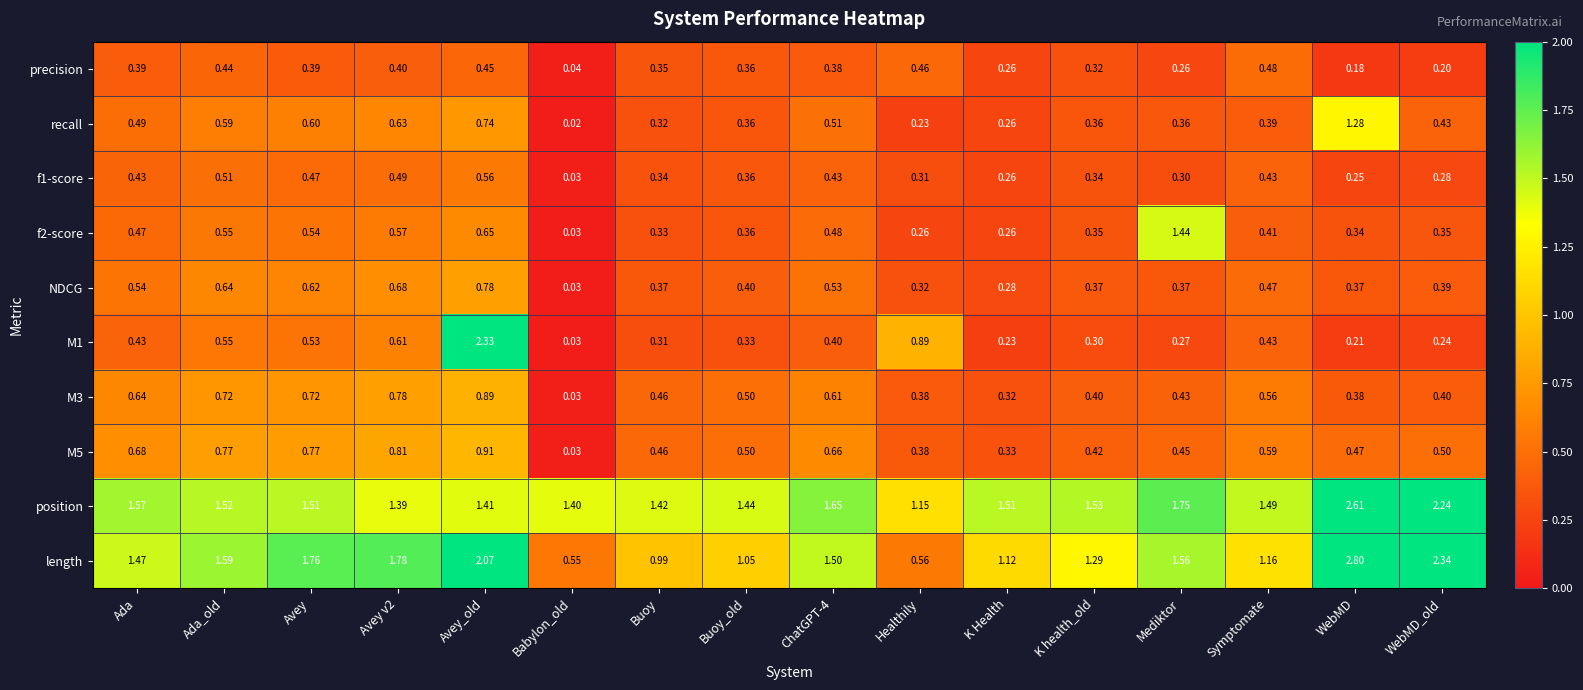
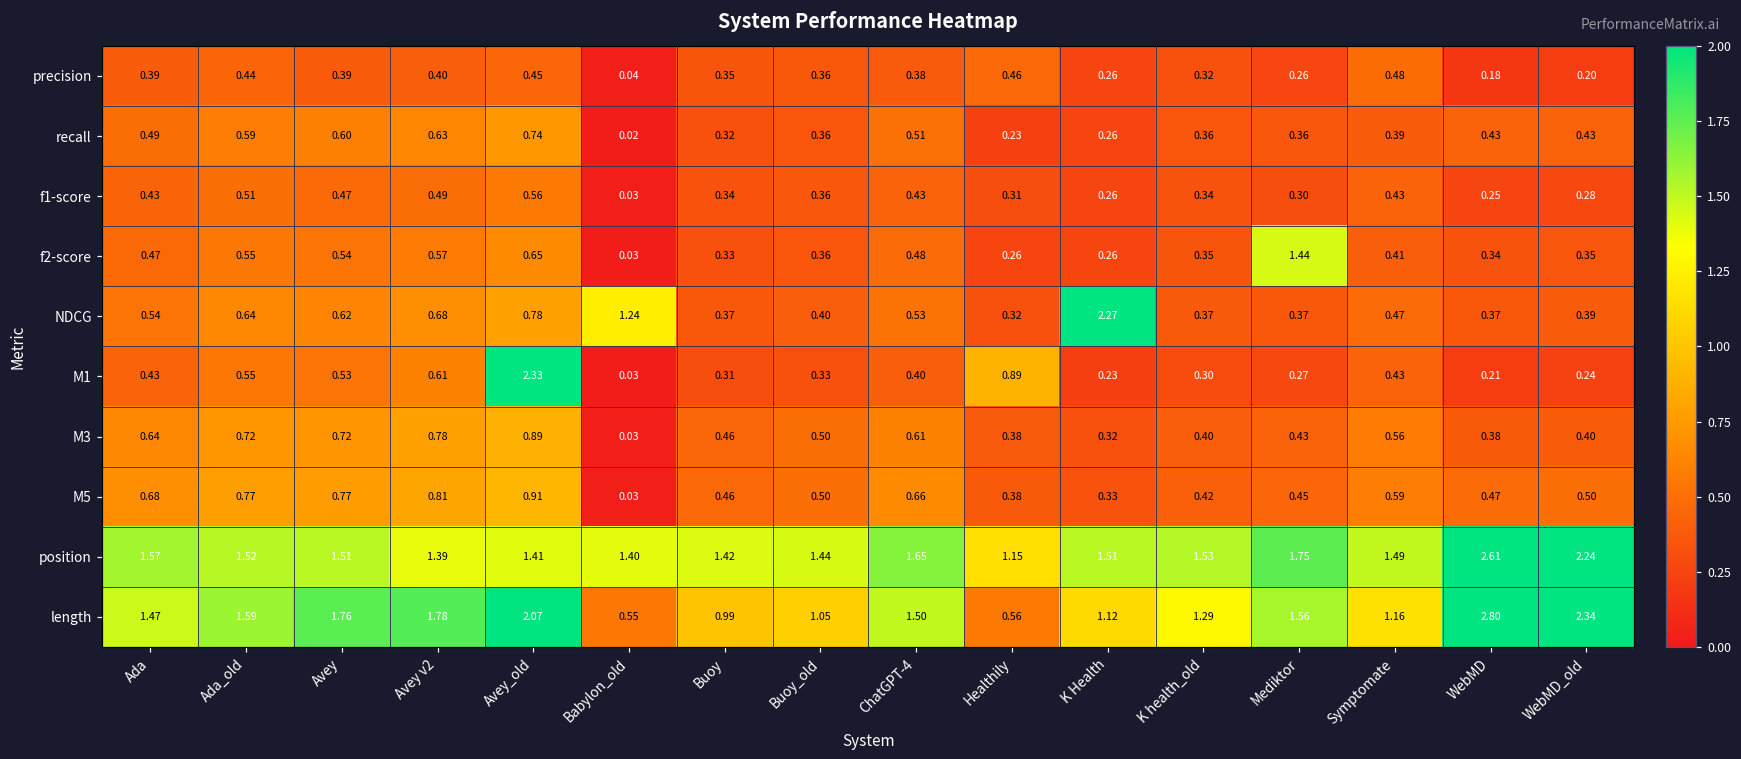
  {
    "precision": {
      "Ada": 0.39,
      "Ada_old": 0.44,
      "Avey": 0.39,
      "Avey v2": 0.40,
      "Avey_old": 0.45,
      "Babylon_old": 0.04,
      "Buoy": 0.35,
      "Buoy_old": 0.36,
      "ChatGPT-4": 0.38,
      "Healthily": 0.46,
      "K Health": 0.26,
      "K health_old": 0.32,
      "Mediktor": 0.26,
      "Symptomate": 0.48,
      "WebMD": 0.18,
      "WebMD_old": 0.20
    },
    "recall": {
      "Ada": 0.49,
      "Ada_old": 0.59,
      "Avey": 0.60,
      "Avey v2": 0.63,
      "Avey_old": 0.74,
      "Babylon_old": 0.02,
      "Buoy": 0.32,
      "Buoy_old": 0.36,
      "ChatGPT-4": 0.51,
      "Healthily": 0.23,
      "K Health": 0.26,
      "K health_old": 0.36,
      "Mediktor": 0.36,
      "Symptomate": 0.39,
-     "WebMD": 1.28,
+     "WebMD": 0.43,
      "WebMD_old": 0.43
    },
    "f1-score": {
      "Ada": 0.43,
      "Ada_old": 0.51,
      "Avey": 0.47,
      "Avey v2": 0.49,
      "Avey_old": 0.56,
      "Babylon_old": 0.03,
      "Buoy": 0.34,
      "Buoy_old": 0.36,
      "ChatGPT-4": 0.43,
      "Healthily": 0.31,
      "K Health": 0.26,
      "K health_old": 0.34,
      "Mediktor": 0.30,
      "Symptomate": 0.43,
      "WebMD": 0.25,
      "WebMD_old": 0.28
    },
    "f2-score": {
      "Ada": 0.47,
      "Ada_old": 0.55,
      "Avey": 0.54,
      "Avey v2": 0.57,
      "Avey_old": 0.65,
      "Babylon_old": 0.03,
      "Buoy": 0.33,
      "Buoy_old": 0.36,
      "ChatGPT-4": 0.48,
      "Healthily": 0.26,
      "K Health": 0.26,
      "K health_old": 0.35,
      "Mediktor": 1.44,
      "Symptomate": 0.41,
      "WebMD": 0.34,
      "WebMD_old": 0.35
    },
    "NDCG": {
      "Ada": 0.54,
      "Ada_old": 0.64,
      "Avey": 0.62,
      "Avey v2": 0.68,
      "Avey_old": 0.78,
-     "Babylon_old": 0.03,
+     "Babylon_old": 1.24,
      "Buoy": 0.37,
      "Buoy_old": 0.40,
      "ChatGPT-4": 0.53,
      "Healthily": 0.32,
-     "K Health": 0.28,
+     "K Health": 2.27,
      "K health_old": 0.37,
      "Mediktor": 0.37,
      "Symptomate": 0.47,
      "WebMD": 0.37,
      "WebMD_old": 0.39
    },
    "M1": {
      "Ada": 0.43,
      "Ada_old": 0.55,
      "Avey": 0.53,
      "Avey v2": 0.61,
      "Avey_old": 2.33,
      "Babylon_old": 0.03,
      "Buoy": 0.31,
      "Buoy_old": 0.33,
      "ChatGPT-4": 0.40,
      "Healthily": 0.89,
      "K Health": 0.23,
      "K health_old": 0.30,
      "Mediktor": 0.27,
      "Symptomate": 0.43,
      "WebMD": 0.21,
      "WebMD_old": 0.24
    },
    "M3": {
      "Ada": 0.64,
      "Ada_old": 0.72,
      "Avey": 0.72,
      "Avey v2": 0.78,
      "Avey_old": 0.89,
      "Babylon_old": 0.03,
      "Buoy": 0.46,
      "Buoy_old": 0.50,
      "ChatGPT-4": 0.61,
      "Healthily": 0.38,
      "K Health": 0.32,
      "K health_old": 0.40,
      "Mediktor": 0.43,
      "Symptomate": 0.56,
      "WebMD": 0.38,
      "WebMD_old": 0.40
    },
    "M5": {
      "Ada": 0.68,
      "Ada_old": 0.77,
      "Avey": 0.77,
      "Avey v2": 0.81,
      "Avey_old": 0.91,
      "Babylon_old": 0.03,
      "Buoy": 0.46,
      "Buoy_old": 0.50,
      "ChatGPT-4": 0.66,
      "Healthily": 0.38,
      "K Health": 0.33,
      "K health_old": 0.42,
      "Mediktor": 0.45,
      "Symptomate": 0.59,
      "WebMD": 0.47,
      "WebMD_old": 0.50
    },
    "position": {
      "Ada": 1.57,
      "Ada_old": 1.52,
      "Avey": 1.51,
      "Avey v2": 1.39,
      "Avey_old": 1.41,
      "Babylon_old": 1.40,
      "Buoy": 1.42,
      "Buoy_old": 1.44,
      "ChatGPT-4": 1.65,
      "Healthily": 1.15,
      "K Health": 1.51,
      "K health_old": 1.53,
      "Mediktor": 1.75,
      "Symptomate": 1.49,
      "WebMD": 2.61,
      "WebMD_old": 2.24
    },
    "length": {
      "Ada": 1.47,
      "Ada_old": 1.59,
      "Avey": 1.76,
      "Avey v2": 1.78,
      "Avey_old": 2.07,
      "Babylon_old": 0.55,
      "Buoy": 0.99,
      "Buoy_old": 1.05,
      "ChatGPT-4": 1.50,
      "Healthily": 0.56,
      "K Health": 1.12,
      "K health_old": 1.29,
      "Mediktor": 1.56,
      "Symptomate": 1.16,
      "WebMD": 2.80,
      "WebMD_old": 2.34
    }
  }
